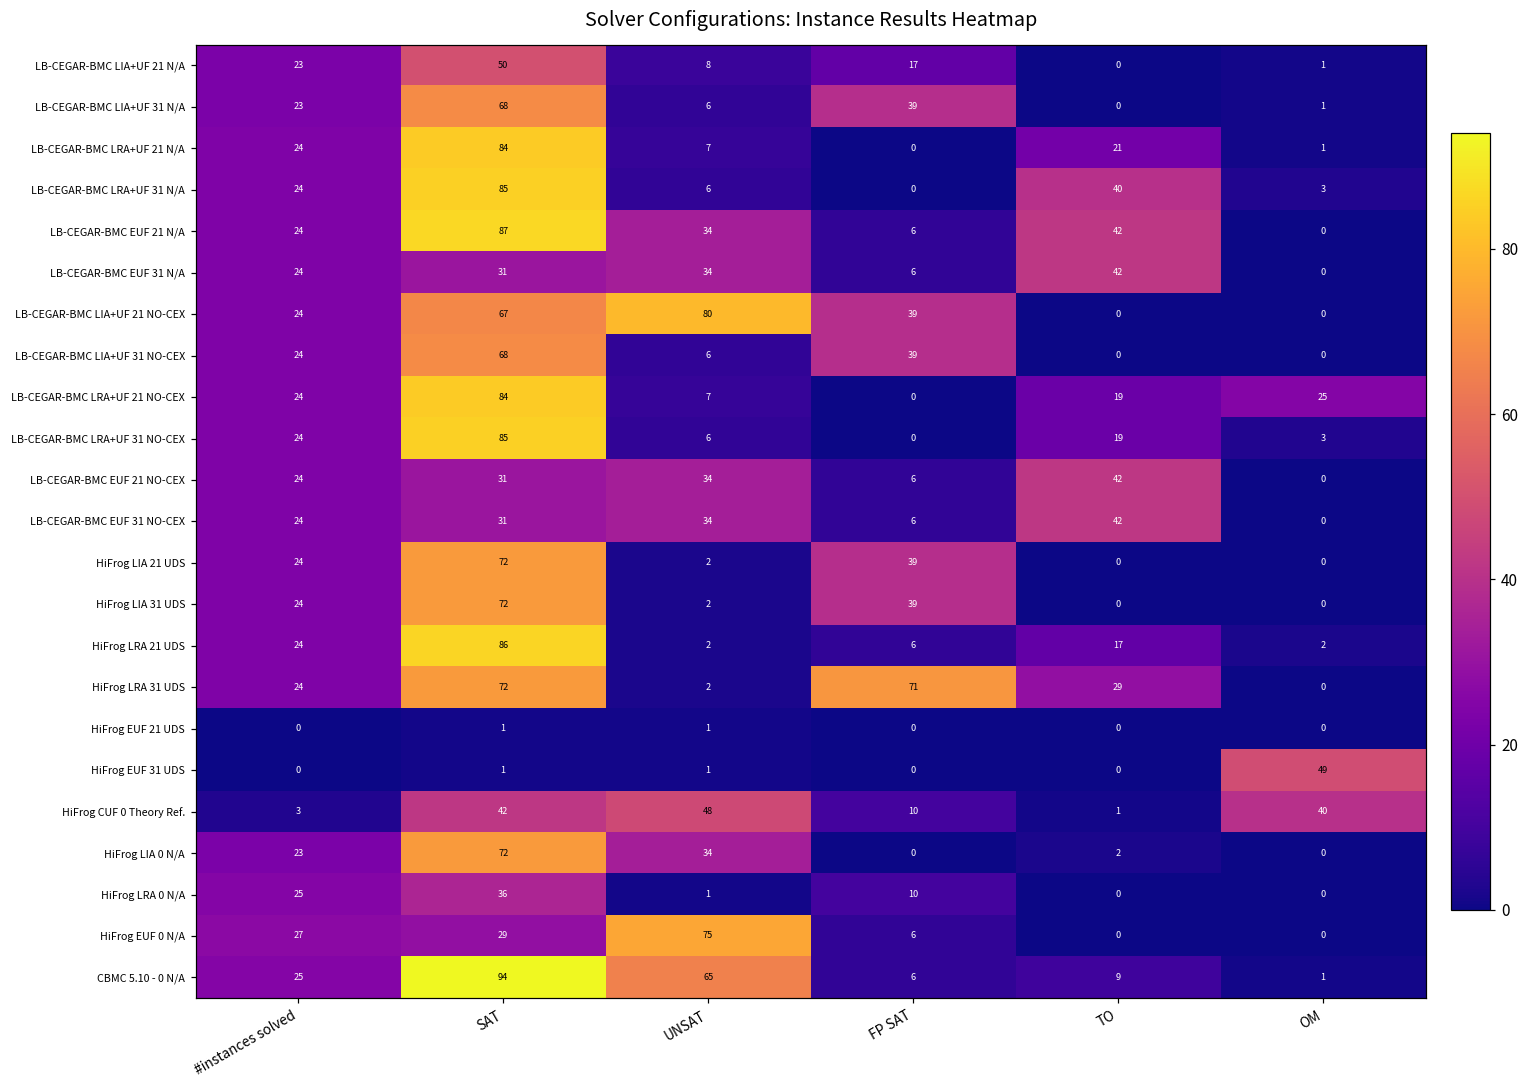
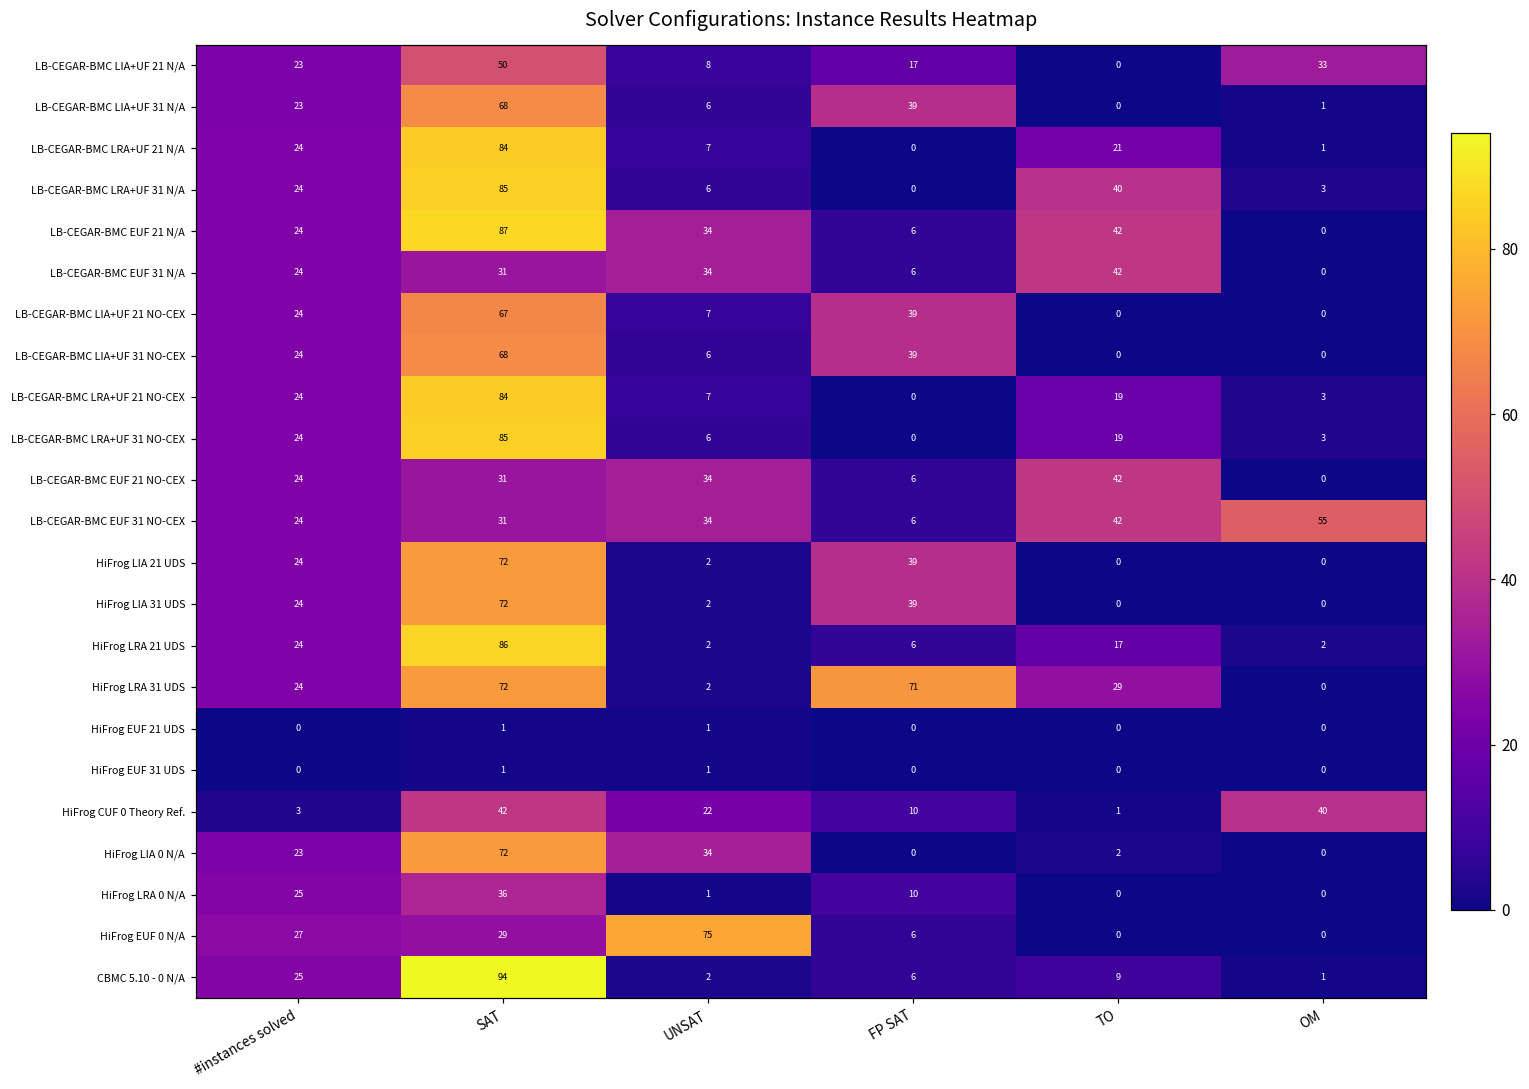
  {
    "LB-CEGAR-BMC LIA+UF 21 N/A": {
      "#instances solved": 23,
      "SAT": 50,
      "UNSAT": 8,
      "FP SAT": 17,
      "TO": 0,
-     "OM": 1
+     "OM": 33
    },
    "LB-CEGAR-BMC LIA+UF 31 N/A": {
      "#instances solved": 23,
      "SAT": 68,
      "UNSAT": 6,
      "FP SAT": 39,
      "TO": 0,
      "OM": 1
    },
    "LB-CEGAR-BMC LRA+UF 21 N/A": {
      "#instances solved": 24,
      "SAT": 84,
      "UNSAT": 7,
      "FP SAT": 0,
      "TO": 21,
      "OM": 1
    },
    "LB-CEGAR-BMC LRA+UF 31 N/A": {
      "#instances solved": 24,
      "SAT": 85,
      "UNSAT": 6,
      "FP SAT": 0,
      "TO": 40,
      "OM": 3
    },
    "LB-CEGAR-BMC EUF 21 N/A": {
      "#instances solved": 24,
      "SAT": 87,
      "UNSAT": 34,
      "FP SAT": 6,
      "TO": 42,
      "OM": 0
    },
    "LB-CEGAR-BMC EUF 31 N/A": {
      "#instances solved": 24,
      "SAT": 31,
      "UNSAT": 34,
      "FP SAT": 6,
      "TO": 42,
      "OM": 0
    },
    "LB-CEGAR-BMC LIA+UF 21 NO-CEX": {
      "#instances solved": 24,
      "SAT": 67,
-     "UNSAT": 80,
+     "UNSAT": 7,
      "FP SAT": 39,
      "TO": 0,
      "OM": 0
    },
    "LB-CEGAR-BMC LIA+UF 31 NO-CEX": {
      "#instances solved": 24,
      "SAT": 68,
      "UNSAT": 6,
      "FP SAT": 39,
      "TO": 0,
      "OM": 0
    },
    "LB-CEGAR-BMC LRA+UF 21 NO-CEX": {
      "#instances solved": 24,
      "SAT": 84,
      "UNSAT": 7,
      "FP SAT": 0,
      "TO": 19,
-     "OM": 25
+     "OM": 3
    },
    "LB-CEGAR-BMC LRA+UF 31 NO-CEX": {
      "#instances solved": 24,
      "SAT": 85,
      "UNSAT": 6,
      "FP SAT": 0,
      "TO": 19,
      "OM": 3
    },
    "LB-CEGAR-BMC EUF 21 NO-CEX": {
      "#instances solved": 24,
      "SAT": 31,
      "UNSAT": 34,
      "FP SAT": 6,
      "TO": 42,
      "OM": 0
    },
    "LB-CEGAR-BMC EUF 31 NO-CEX": {
      "#instances solved": 24,
      "SAT": 31,
      "UNSAT": 34,
      "FP SAT": 6,
      "TO": 42,
-     "OM": 0
+     "OM": 55
    },
    "HiFrog LIA 21 UDS": {
      "#instances solved": 24,
      "SAT": 72,
      "UNSAT": 2,
      "FP SAT": 39,
      "TO": 0,
      "OM": 0
    },
    "HiFrog LIA 31 UDS": {
      "#instances solved": 24,
      "SAT": 72,
      "UNSAT": 2,
      "FP SAT": 39,
      "TO": 0,
      "OM": 0
    },
    "HiFrog LRA 21 UDS": {
      "#instances solved": 24,
      "SAT": 86,
      "UNSAT": 2,
      "FP SAT": 6,
      "TO": 17,
      "OM": 2
    },
    "HiFrog LRA 31 UDS": {
      "#instances solved": 24,
      "SAT": 72,
      "UNSAT": 2,
      "FP SAT": 71,
      "TO": 29,
      "OM": 0
    },
    "HiFrog EUF 21 UDS": {
      "#instances solved": 0,
      "SAT": 1,
      "UNSAT": 1,
      "FP SAT": 0,
      "TO": 0,
      "OM": 0
    },
    "HiFrog EUF 31 UDS": {
      "#instances solved": 0,
      "SAT": 1,
      "UNSAT": 1,
      "FP SAT": 0,
      "TO": 0,
-     "OM": 49
+     "OM": 0
    },
    "HiFrog CUF 0 Theory Ref.": {
      "#instances solved": 3,
      "SAT": 42,
-     "UNSAT": 48,
+     "UNSAT": 22,
      "FP SAT": 10,
      "TO": 1,
      "OM": 40
    },
    "HiFrog LIA 0 N/A": {
      "#instances solved": 23,
      "SAT": 72,
      "UNSAT": 34,
      "FP SAT": 0,
      "TO": 2,
      "OM": 0
    },
    "HiFrog LRA 0 N/A": {
      "#instances solved": 25,
      "SAT": 36,
      "UNSAT": 1,
      "FP SAT": 10,
      "TO": 0,
      "OM": 0
    },
    "HiFrog EUF 0 N/A": {
      "#instances solved": 27,
      "SAT": 29,
      "UNSAT": 75,
      "FP SAT": 6,
      "TO": 0,
      "OM": 0
    },
    "CBMC 5.10 - 0 N/A": {
      "#instances solved": 25,
      "SAT": 94,
-     "UNSAT": 65,
+     "UNSAT": 2,
      "FP SAT": 6,
      "TO": 9,
      "OM": 1
    }
  }
